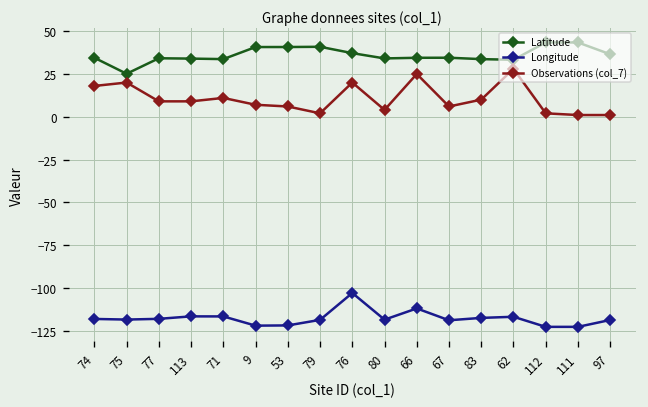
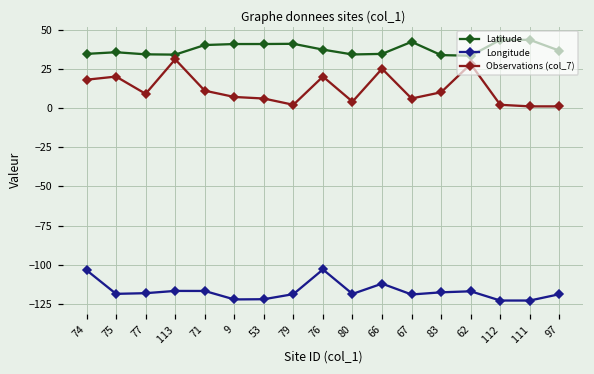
  {
    "Latitude": {
      "74": 34,
-     "75": 25,
+     "75": 36,
      "77": 34,
      "113": 34,
-     "71": 34,
+     "71": 40,
      "9": 41,
      "53": 41,
      "79": 41,
      "76": 37,
      "80": 34,
      "66": 34,
-     "67": 34,
+     "67": 42,
      "83": 34
    },
    "Longitude": {
-     "74": -118,
+     "74": -103,
      "75": -119,
      "77": -118,
      "113": -117,
      "71": -117,
      "9": -122,
      "53": -122,
      "79": -119,
      "76": -103,
      "80": -119,
      "66": -112,
      "67": -119,
      "83": -118,
      "62": -117,
      "112": -123,
      "111": -123,
      "97": -119
    },
    "Observations (col_7)": {
      "74": 18,
      "75": 20,
      "77": 9,
-     "113": 9,
+     "113": 31,
      "71": 11,
      "9": 7,
      "53": 6,
      "79": 2,
      "76": 20,
      "80": 4,
      "66": 25,
      "67": 6,
      "83": 10,
      "112": 2,
      "111": 1,
      "97": 1
    }
  }
